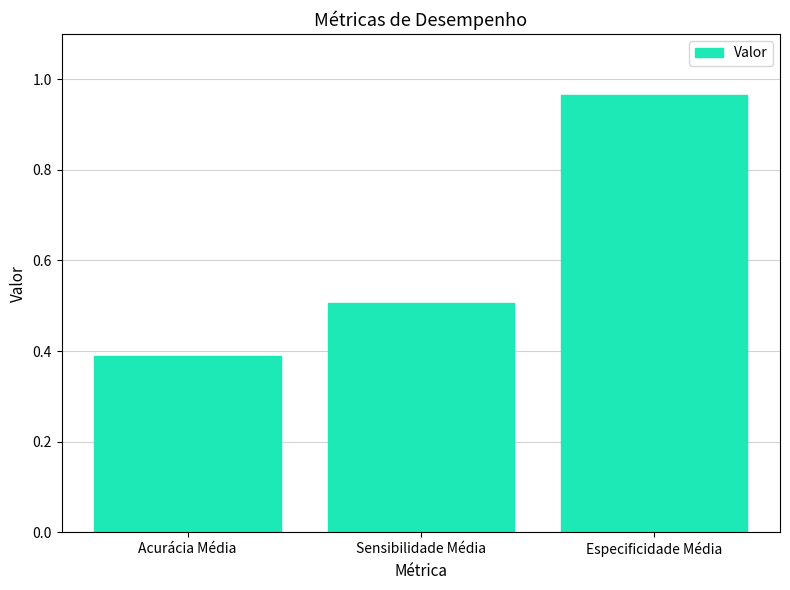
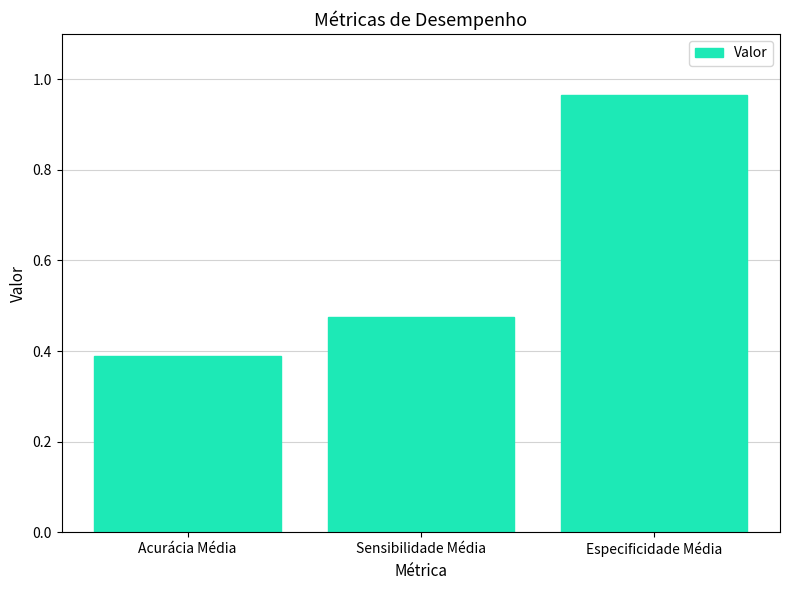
  {
    "Acurácia Média": 0.39,
-   "Sensibilidade Média": 0.51,
+   "Sensibilidade Média": 0.48,
    "Especificidade Média": 0.97
  }
